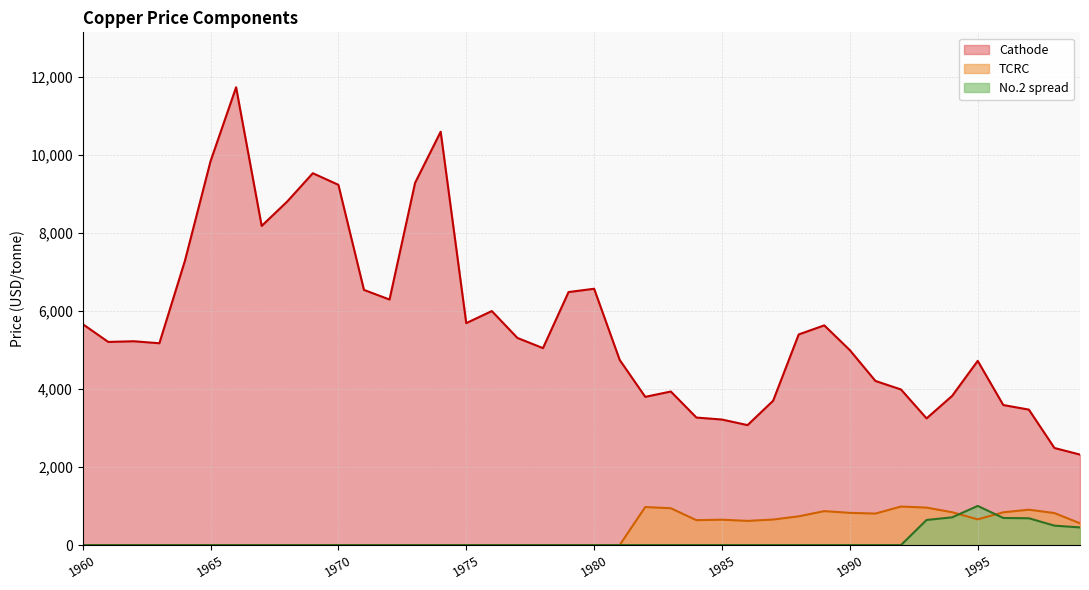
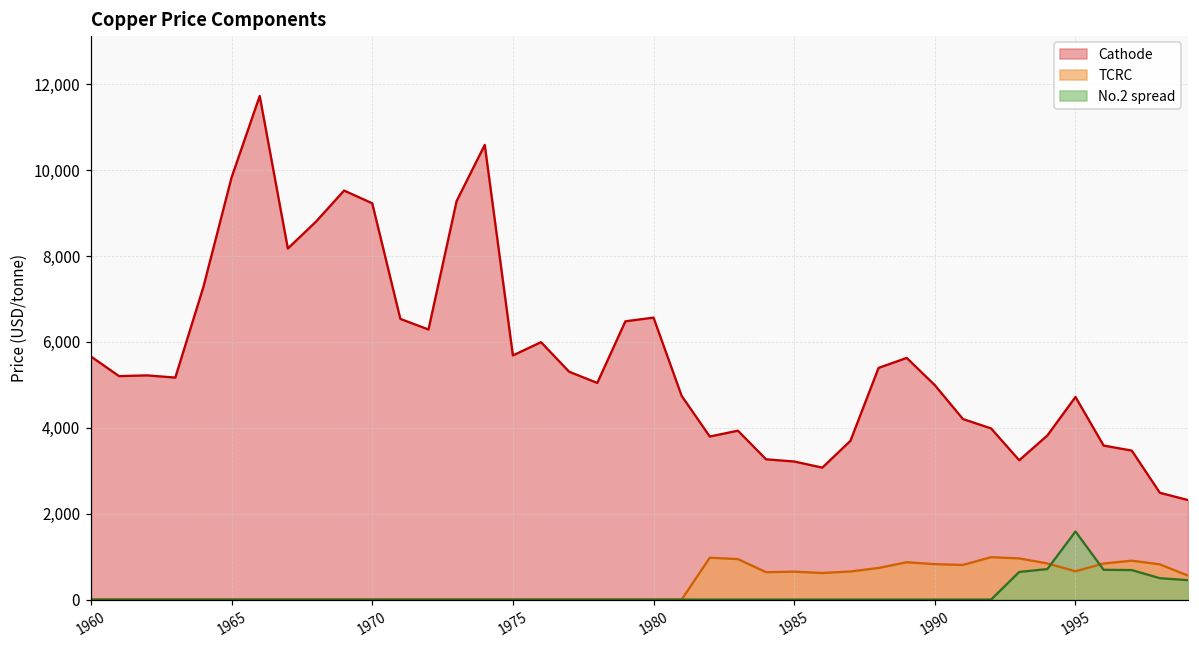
  {
    "No.2 spread": {
      "1985": "0",
      "1990": "0",
-     "1995": "1,000"
+     "1995": "1,600"
    }
  }
